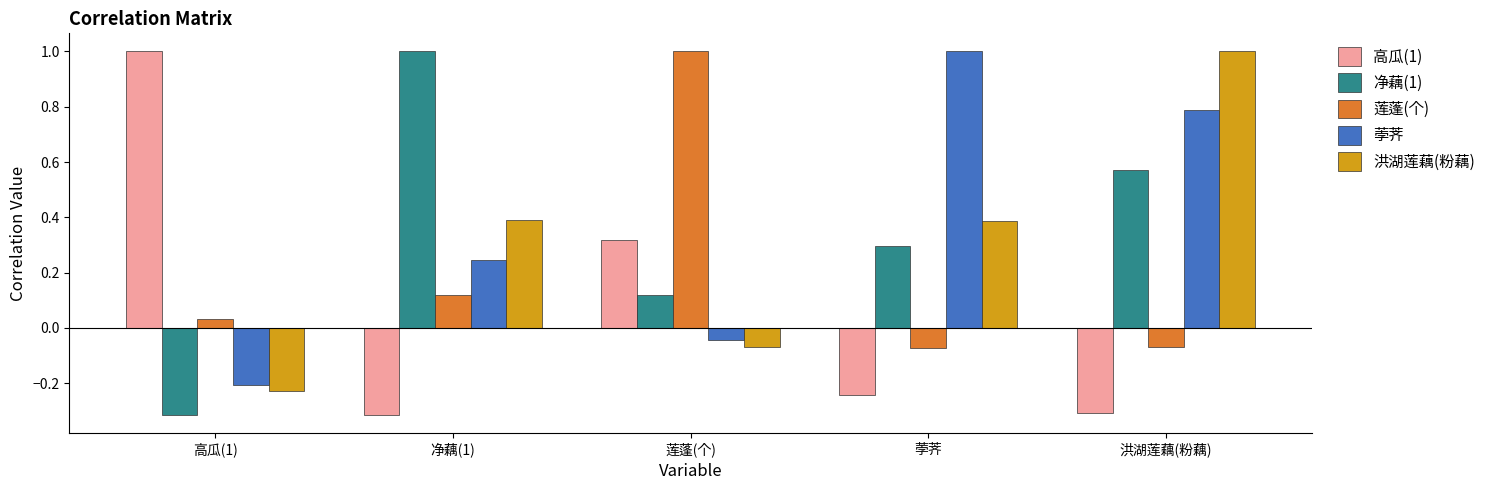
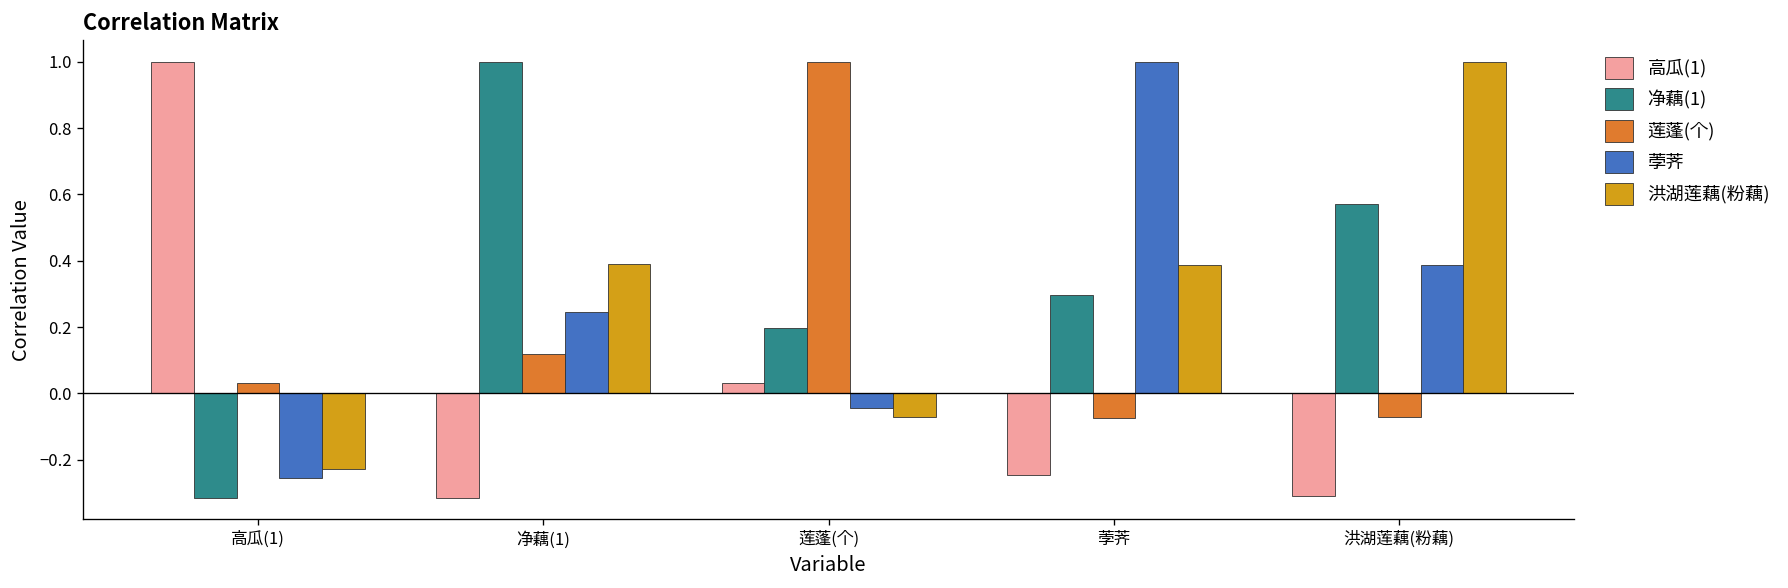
  {
    "高瓜(1)": {
      "高瓜(1)": 1.00,
      "净藕(1)": -0.31,
-     "莲蓬(个)": 0.32,
+     "莲蓬(个)": 0.03,
      "荸荠": -0.24,
      "洪湖莲藕(粉藕)": -0.31
    },
    "净藕(1)": {
      "高瓜(1)": -0.31,
      "净藕(1)": 1.00,
-     "莲蓬(个)": 0.12,
+     "莲蓬(个)": 0.20,
      "荸荠": 0.30,
      "洪湖莲藕(粉藕)": 0.57
    },
    "荸荠": {
-     "高瓜(1)": -0.21,
+     "高瓜(1)": -0.26,
      "净藕(1)": 0.25,
      "莲蓬(个)": -0.04,
      "荸荠": 1.00,
-     "洪湖莲藕(粉藕)": 0.79
+     "洪湖莲藕(粉藕)": 0.39
    }
  }
